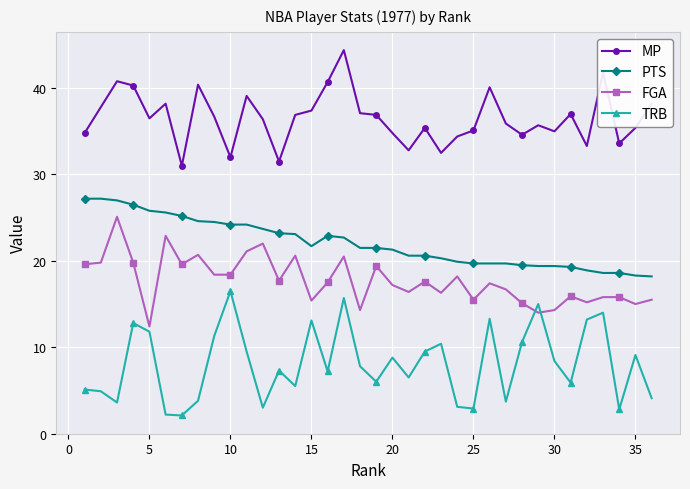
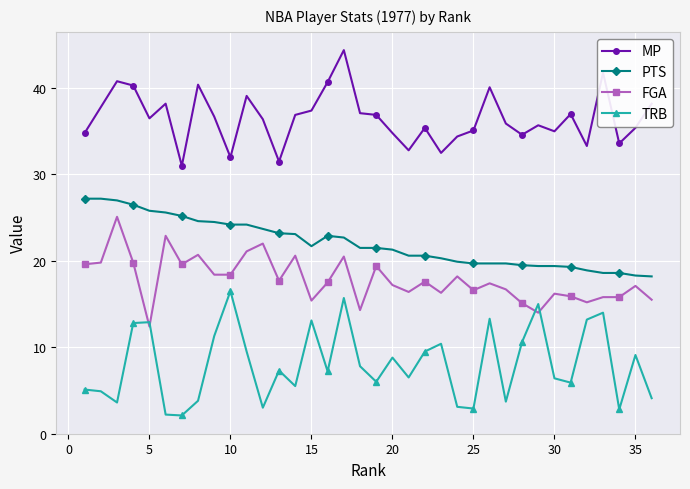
  {
    "MP": {
      "5": 37,
      "10": 32,
      "15": 37,
      "20": 35,
      "25": 35,
      "30": 35,
      "35": 35
    },
    "PTS": {
      "5": 26,
      "10": 24,
      "15": 22,
      "20": 21,
      "25": 20,
      "30": 19,
      "35": 18
    },
    "FGA": {
      "5": 12,
      "10": 18,
      "15": 15,
      "20": 17,
-     "25": 16,
-     "30": 14,
-     "35": 15
+     "25": 17,
+     "30": 16,
+     "35": 17
    },
    "TRB": {
-     "5": 12,
+     "5": 13,
      "10": 17,
      "15": 13,
      "20": 9,
      "25": 3,
-     "30": 8,
+     "30": 6,
      "35": 9
    }
  }
